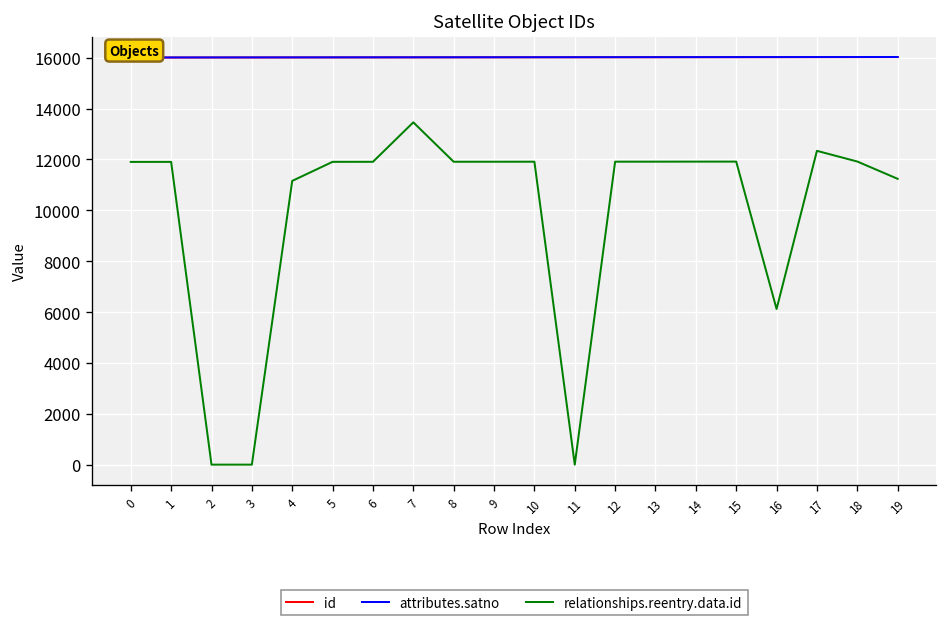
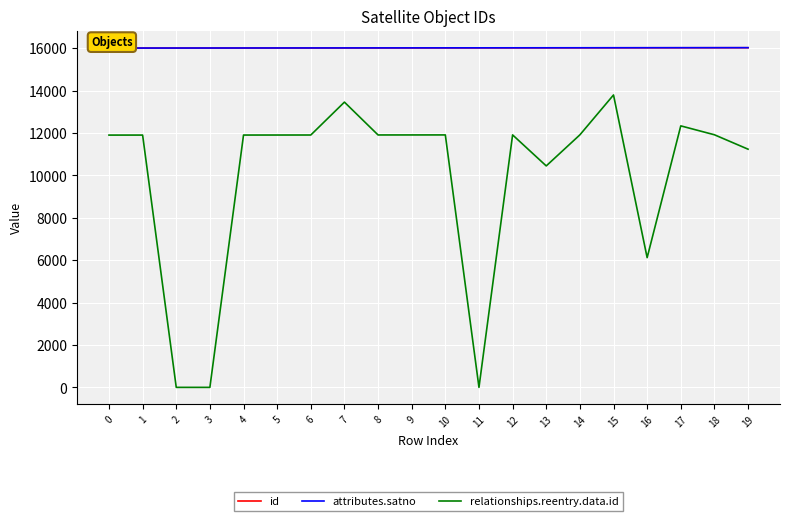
  {
    "relationships.reentry.data.id": {
      "0": 11900,
      "1": 11900,
      "2": 0,
      "3": 0,
-     "4": 11200,
+     "4": 11900,
      "5": 11900,
      "6": 11900,
      "7": 13500,
      "8": 11900,
      "9": 11900,
      "10": 11900,
      "11": 0,
      "12": 11900,
-     "13": 11900,
+     "13": 10400,
      "14": 11900,
-     "15": 11900,
+     "15": 13800,
      "16": 6100,
      "17": 12300,
      "18": 11900,
      "19": 11200
    }
  }
